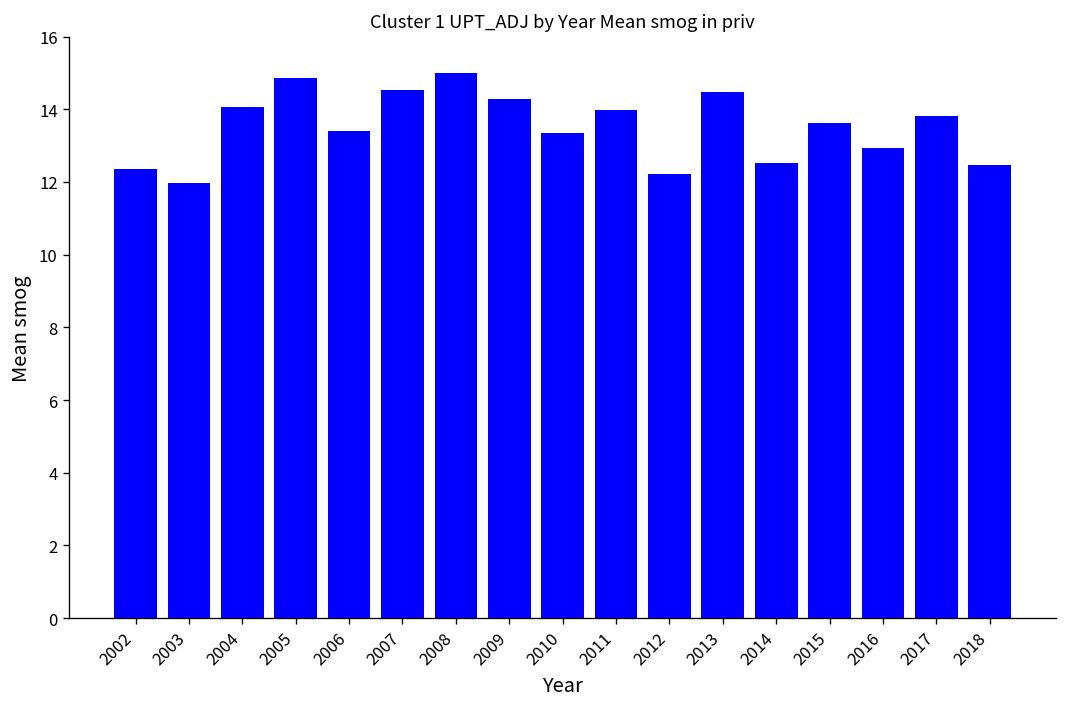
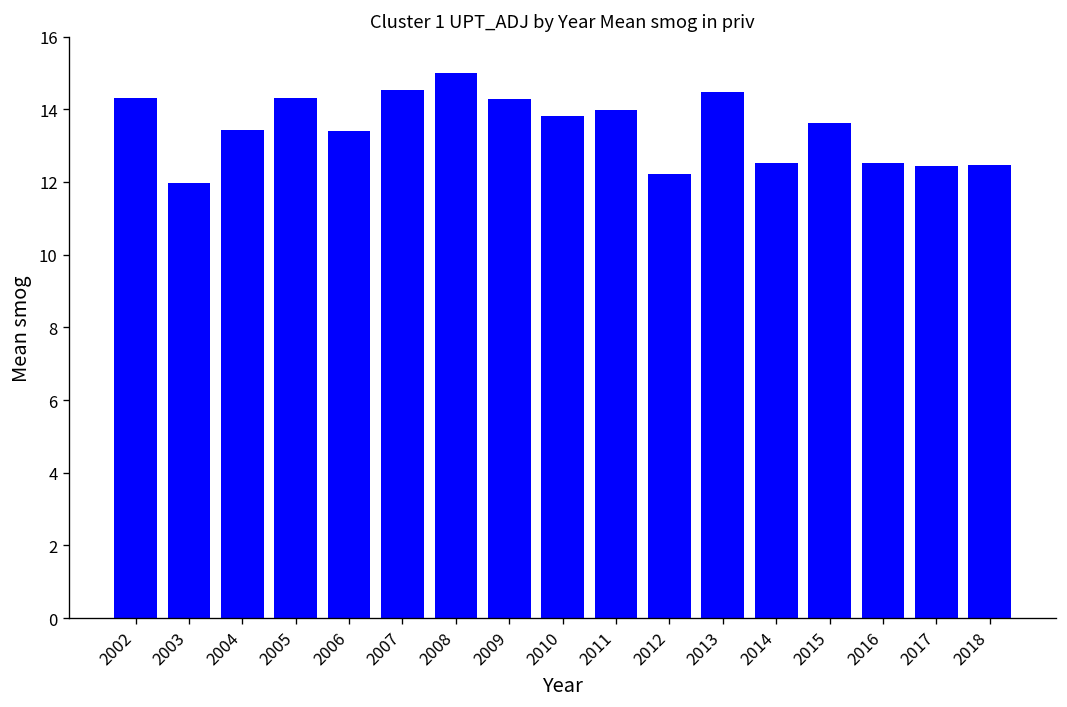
  {
-   "2002": 12.4,
+   "2002": 14.3,
    "2003": 12.0,
-   "2004": 14.1,
-   "2005": 14.9,
+   "2004": 13.4,
+   "2005": 14.3,
    "2006": 13.4,
    "2007": 14.5,
    "2008": 15.0,
    "2009": 14.3,
-   "2010": 13.3,
+   "2010": 13.8,
    "2011": 14.0,
    "2012": 12.2,
    "2013": 14.5,
    "2014": 12.5,
    "2015": 13.6,
-   "2016": 12.9,
-   "2017": 13.8,
+   "2016": 12.5,
+   "2017": 12.4,
    "2018": 12.5
  }
